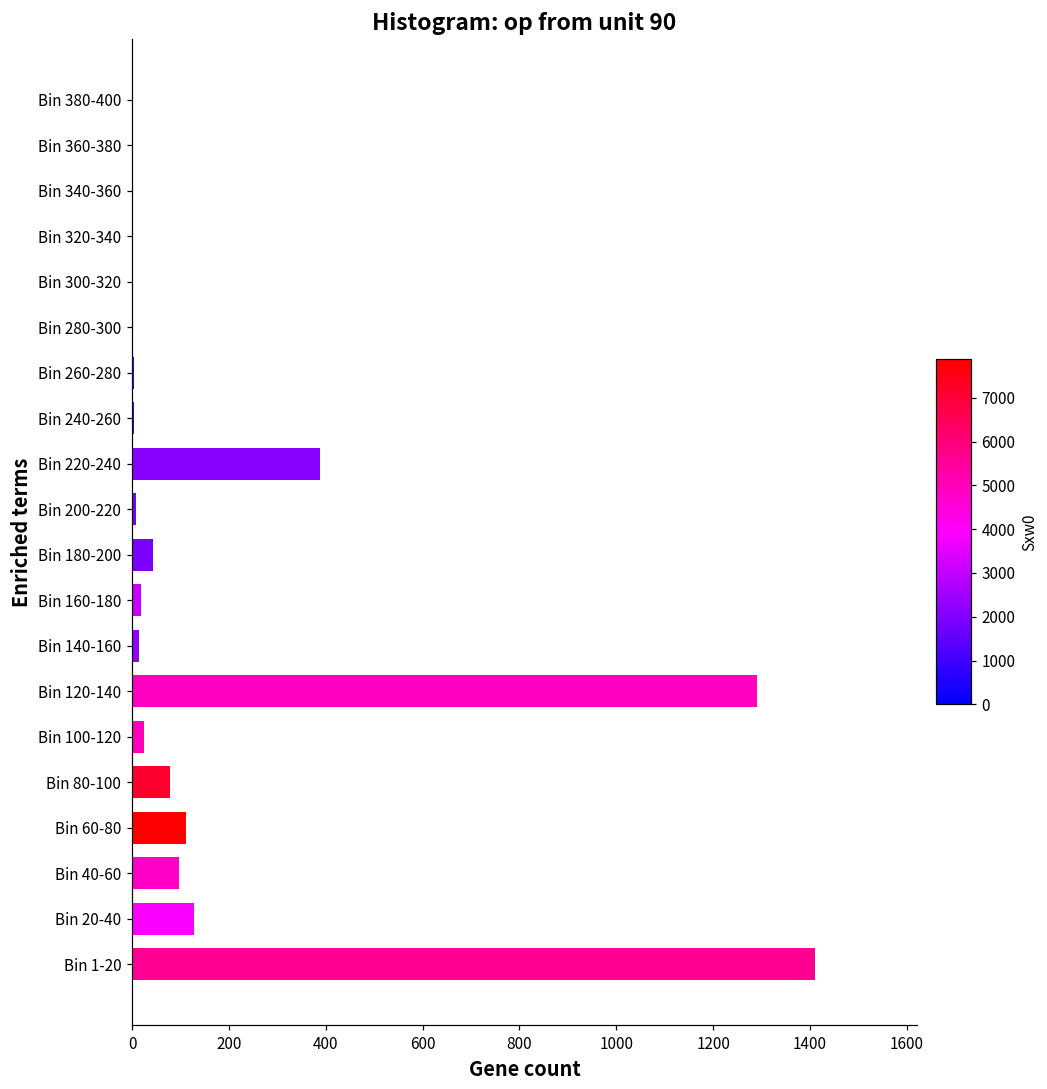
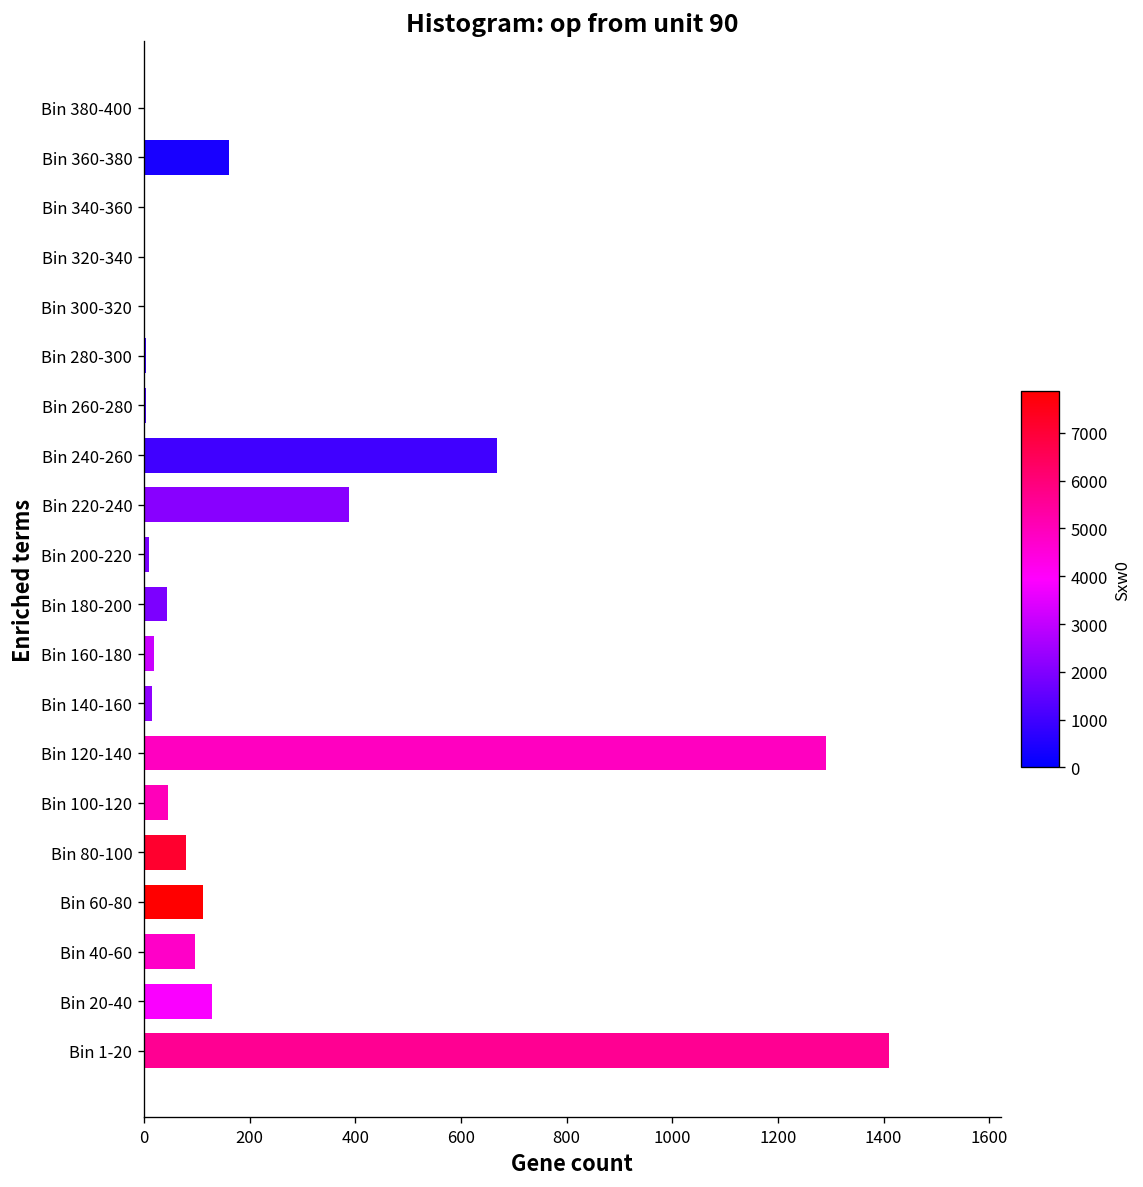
  {
-   "Bin 360-380": 0,
+   "Bin 360-380": 160,
    "Bin 340-360": 0,
    "Bin 320-340": 0,
-   "Bin 240-260": 0,
+   "Bin 240-260": 670,
    "Bin 220-240": 390,
    "Bin 200-220": 10,
    "Bin 180-200": 40,
    "Bin 160-180": 20,
    "Bin 140-160": 20,
    "Bin 120-140": 1290,
-   "Bin 100-120": 20,
+   "Bin 100-120": 50,
    "Bin 80-100": 80,
    "Bin 60-80": 110,
    "Bin 40-60": 100,
    "Bin 20-40": 130,
    "Bin 1-20": 1410
  }
